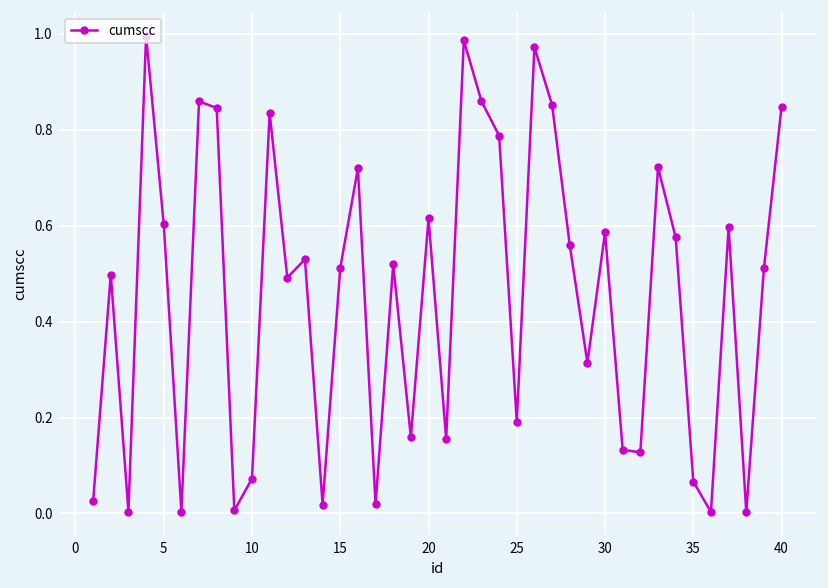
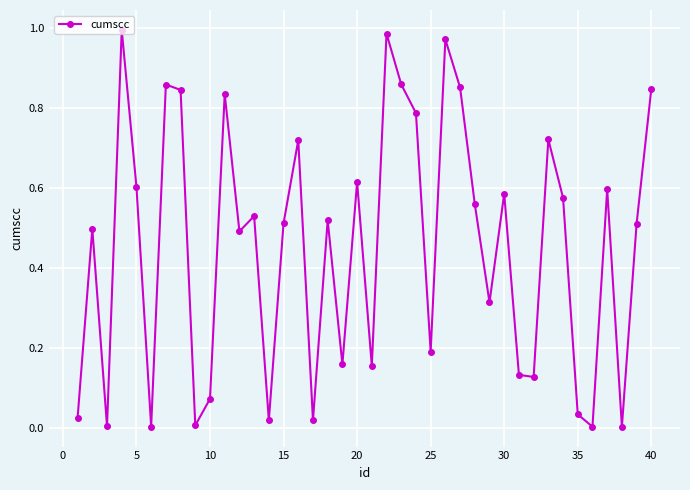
  {
    "5": 0.60,
    "10": 0.07,
    "15": 0.51,
    "20": 0.62,
    "25": 0.19,
    "30": 0.59,
-   "35": 0.07,
+   "35": 0.03,
    "40": 0.85
  }
